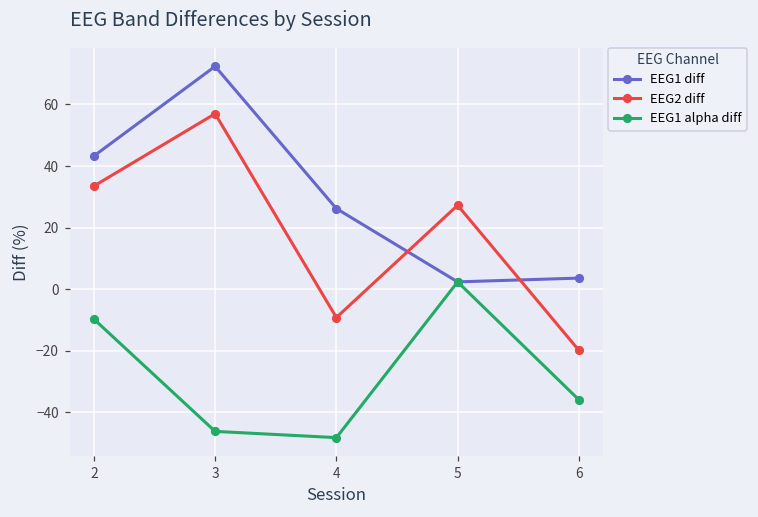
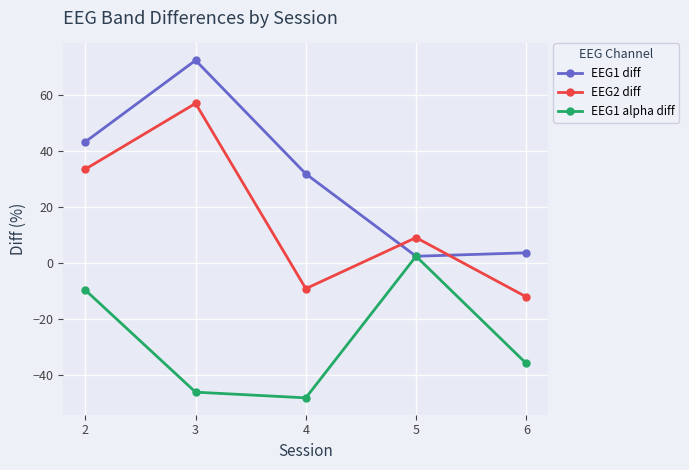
  {
    "EEG1 diff": {
      "2": 43,
      "3": 72,
-     "4": 26,
+     "4": 32,
      "6": 4
    },
    "EEG2 diff": {
      "2": 33,
      "3": 57,
      "4": -9,
-     "5": 27,
-     "6": -20
+     "5": 9,
+     "6": -12
    },
    "EEG1 alpha diff": {
      "2": -10,
      "3": -46,
      "4": -48,
      "6": -36
    }
  }
